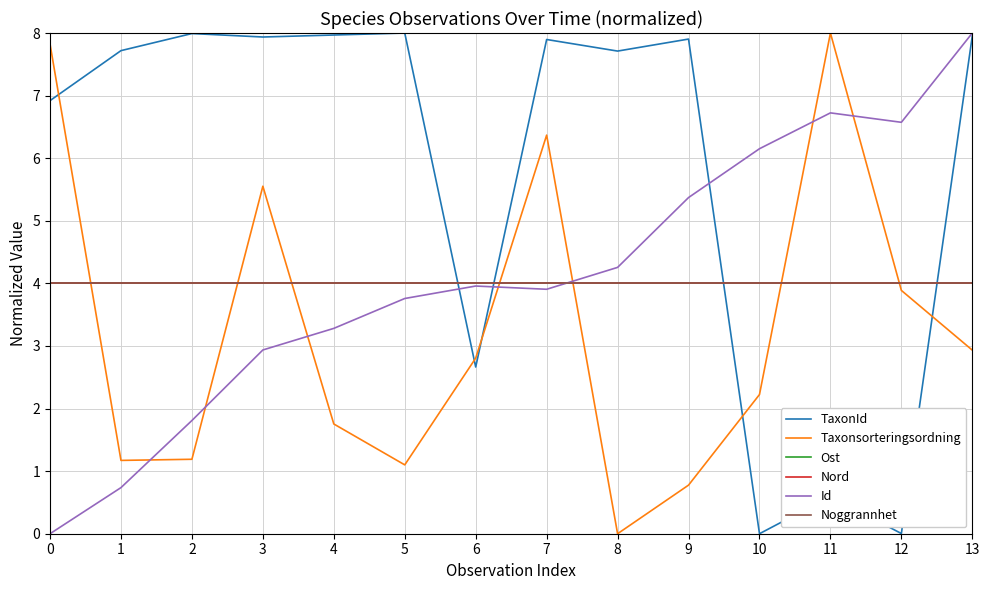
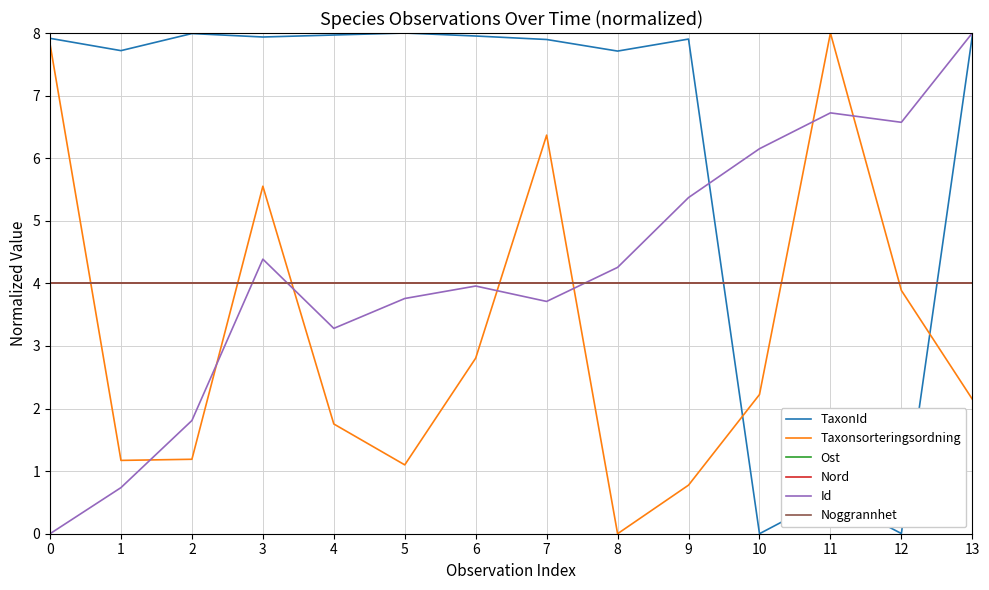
  {
    "TaxonId": {
-     "0": 6.9,
+     "0": 7.9,
      "1": 7.7,
      "2": 8.0,
      "3": 7.9,
      "4": 8.0,
      "5": 8.0,
-     "6": 2.7,
+     "6": 8.0,
      "7": 7.9,
      "8": 7.7,
      "9": 7.9,
      "10": 0.0,
      "12": 0.0,
      "13": 8.0
    },
    "Taxonsorteringsordning": {
      "0": 7.8,
      "1": 1.2,
      "2": 1.2,
      "3": 5.6,
      "4": 1.8,
      "5": 1.1,
      "6": 2.8,
      "7": 6.4,
      "8": 0.0,
      "9": 0.8,
      "10": 2.2,
      "11": 8.0,
      "12": 3.9,
-     "13": 2.9
+     "13": 2.2
    },
    "Noggrannhet": {
      "0": 4.0,
      "1": 4.0,
      "2": 4.0,
      "3": 4.0,
      "4": 4.0,
      "5": 4.0,
      "6": 4.0,
      "7": 4.0,
      "8": 4.0,
      "9": 4.0,
      "10": 4.0,
      "11": 4.0,
      "12": 4.0,
      "13": 4.0
    },
    "Id": {
      "0": 0.0,
      "1": 0.7,
      "2": 1.8,
-     "3": 2.9,
+     "3": 4.4,
      "4": 3.3,
      "5": 3.8,
      "6": 4.0,
-     "7": 3.9,
+     "7": 3.7,
      "8": 4.3,
      "9": 5.4,
      "10": 6.2,
      "11": 6.7,
      "12": 6.6,
      "13": 8.0
    }
  }
